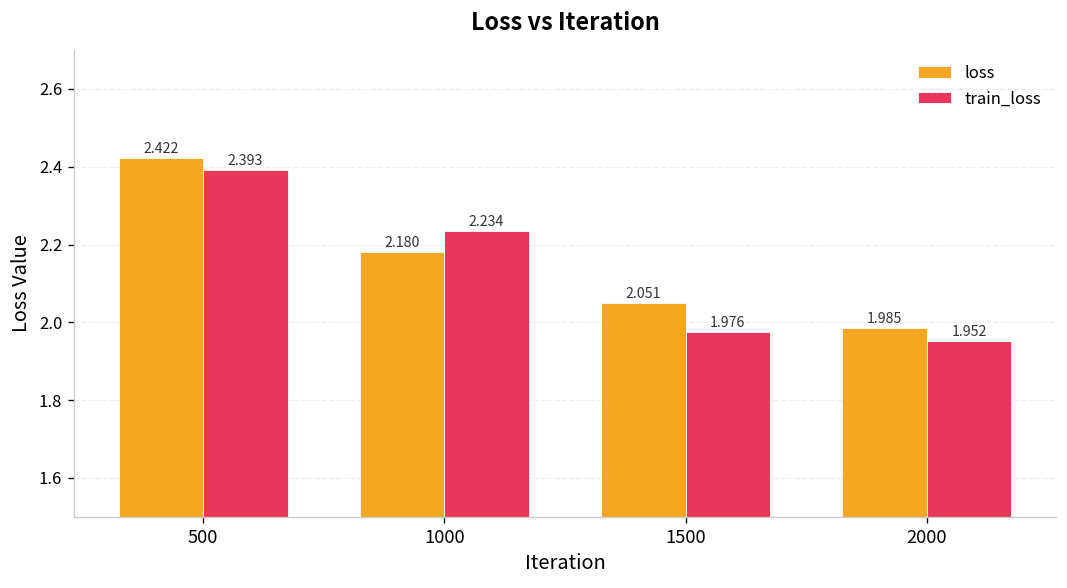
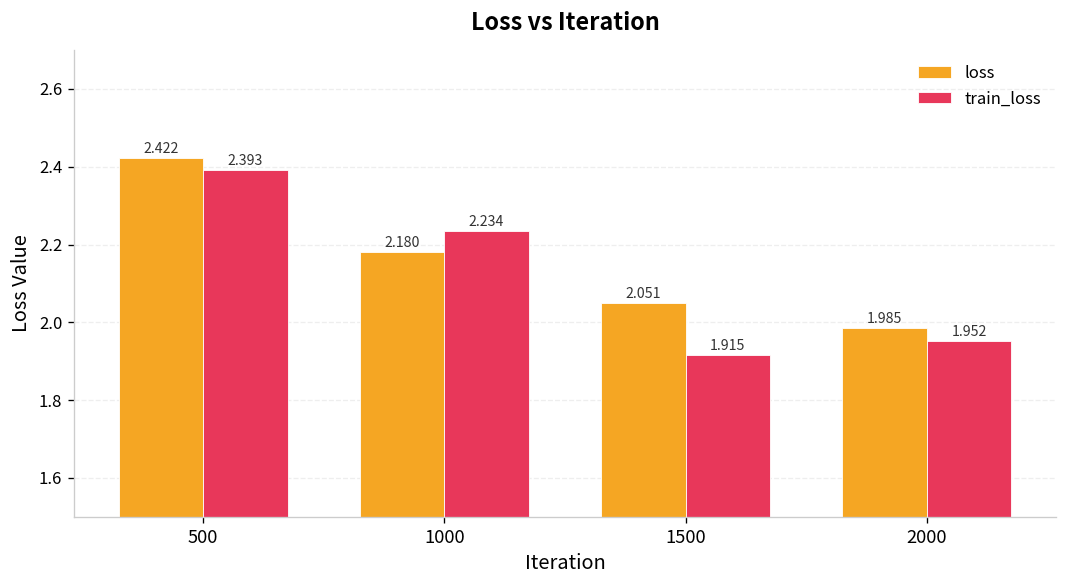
  {
    "loss": {
      "500": 2.422,
      "1000": 2.180,
      "1500": 2.051,
      "2000": 1.985
    },
    "train_loss": {
      "500": 2.393,
      "1000": 2.234,
-     "1500": 1.976,
+     "1500": 1.915,
      "2000": 1.952
    }
  }
